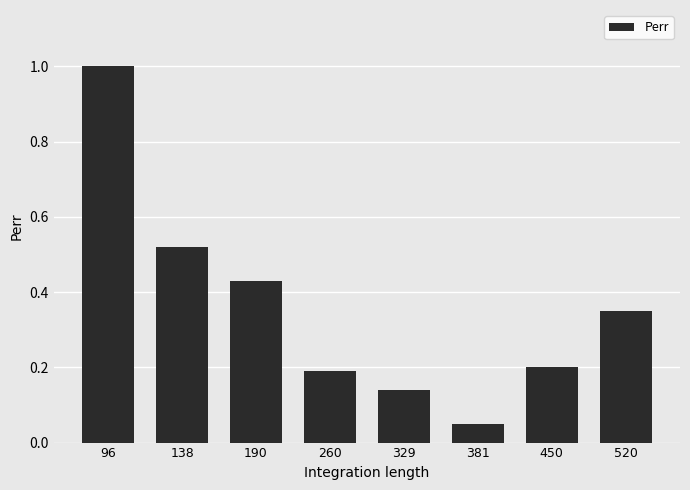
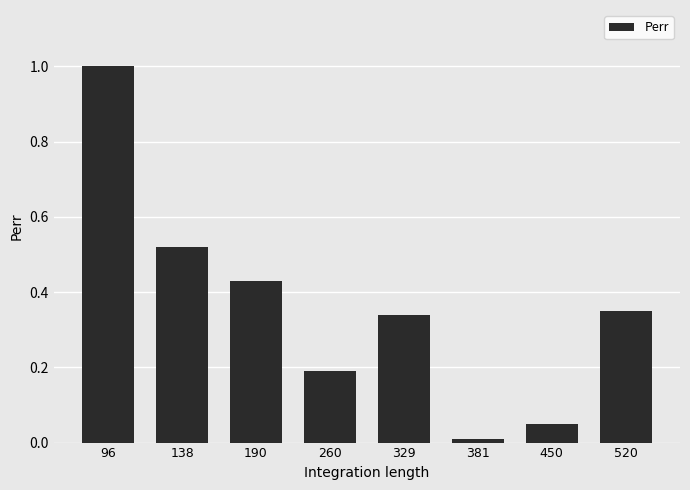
  {
    "96": 1.00,
    "138": 0.52,
    "190": 0.43,
    "260": 0.19,
-   "329": 0.14,
-   "381": 0.05,
-   "450": 0.20,
+   "329": 0.34,
+   "381": 0.01,
+   "450": 0.05,
    "520": 0.35
  }
